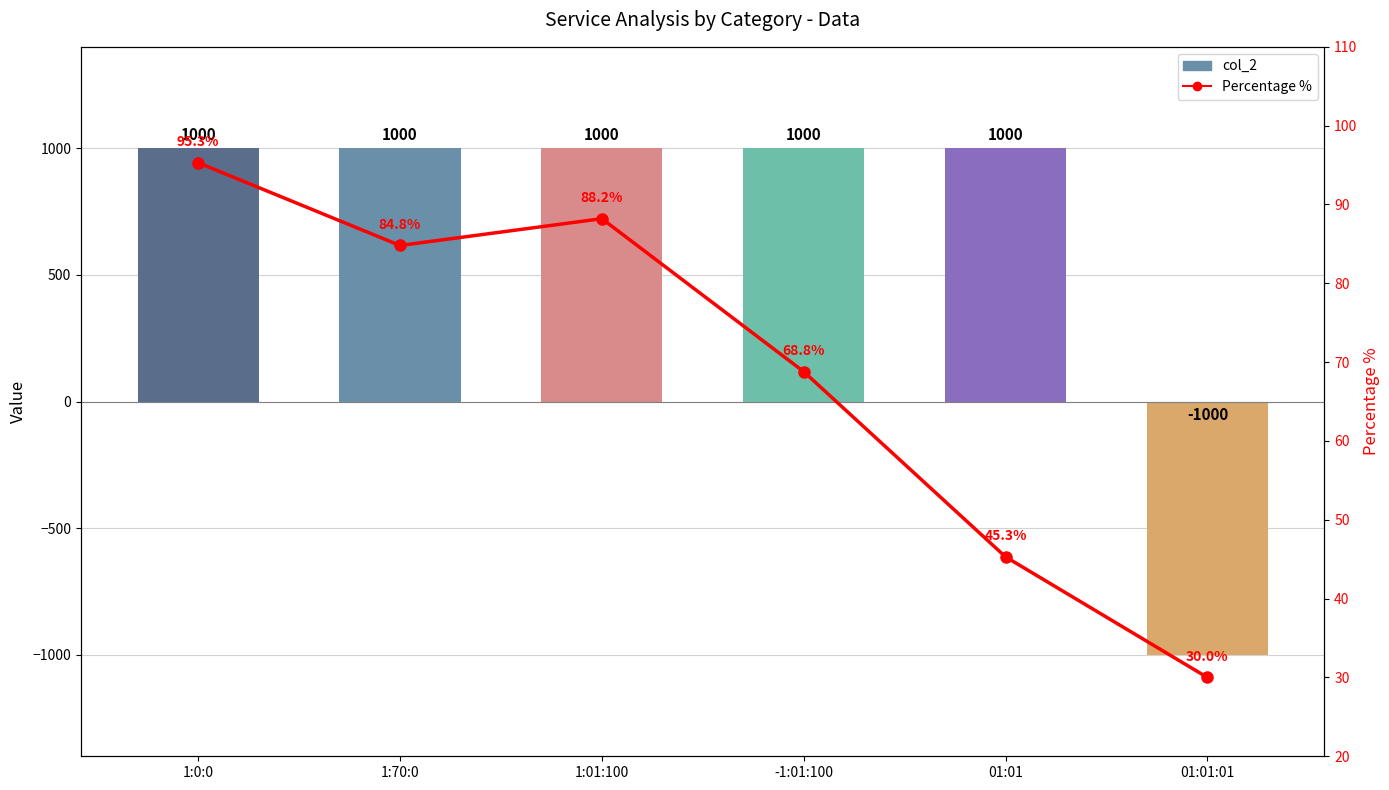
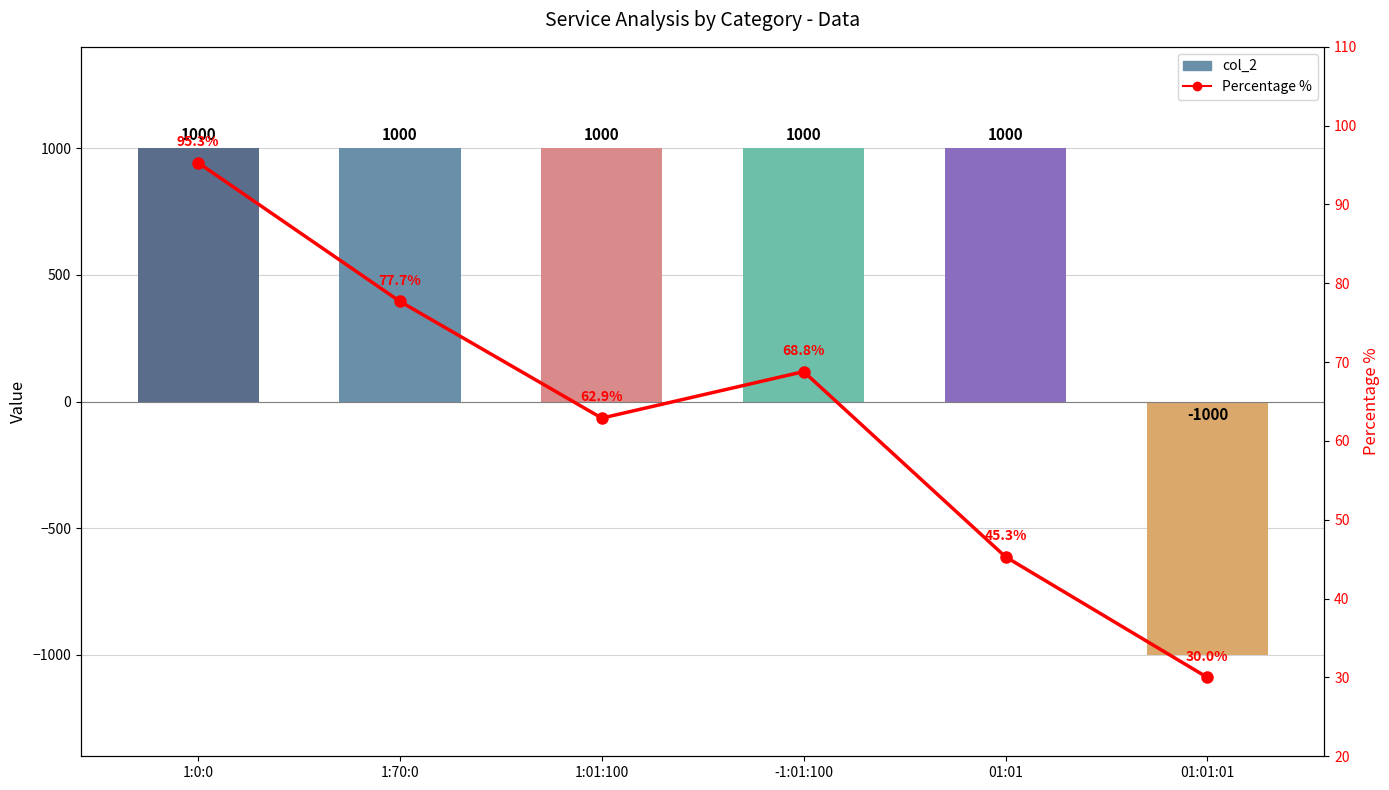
  {
    "Percentage %": {
-     "1:70:0": "84.8%",
-     "1:01:100": "88.2%",
+     "1:70:0": "77.7%",
+     "1:01:100": "62.9%",
      "-1:01:100": "68.8%",
      "01:01": "45.3%",
      "01:01:01": "30.0%"
    }
  }
